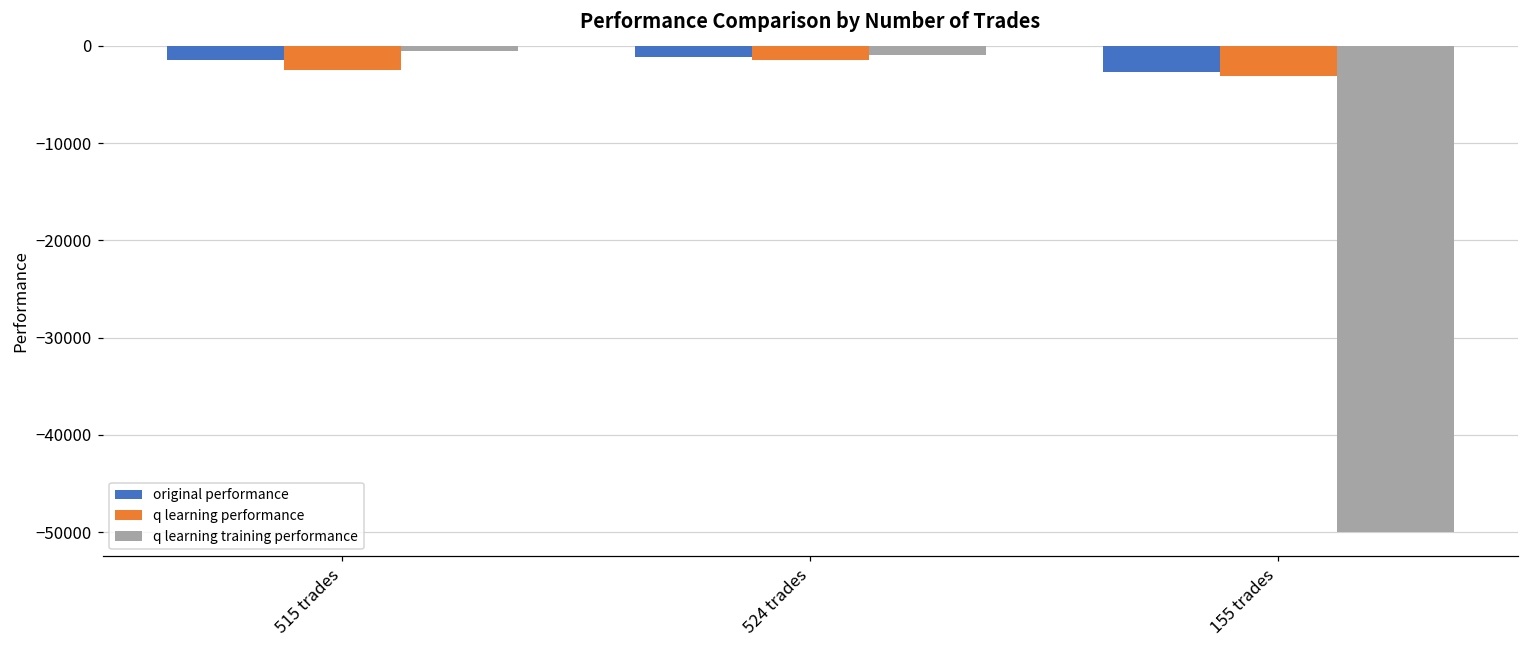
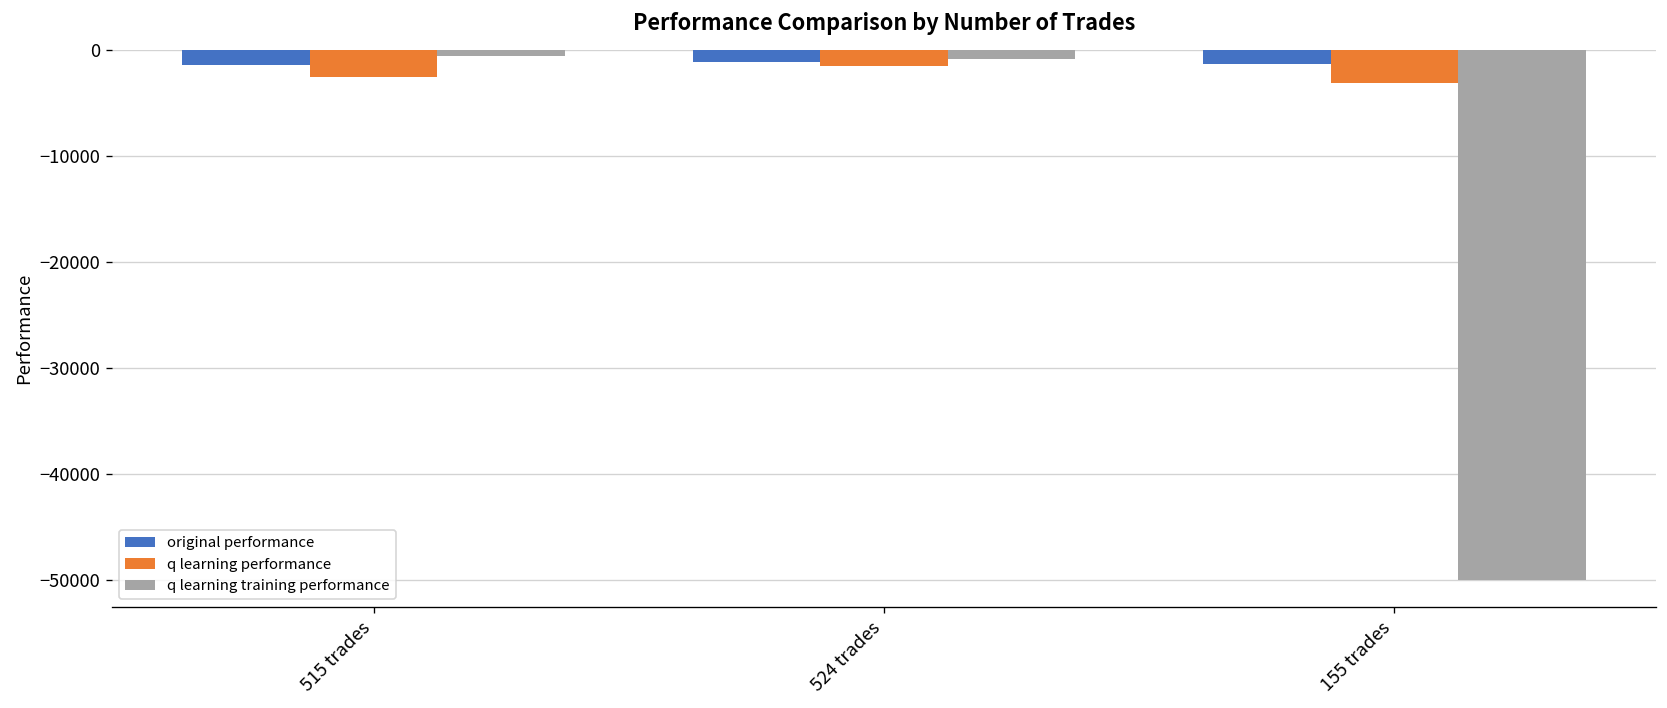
  {
    "original performance": {
      "515 trades": -1000,
      "524 trades": -1000,
-     "155 trades": -3000
+     "155 trades": -1000
    },
    "q learning performance": {
      "515 trades": -3000,
      "524 trades": -2000,
      "155 trades": -3000
    },
    "q learning training performance": {
      "515 trades": -1000,
      "524 trades": -1000,
      "155 trades": -50000
    }
  }
